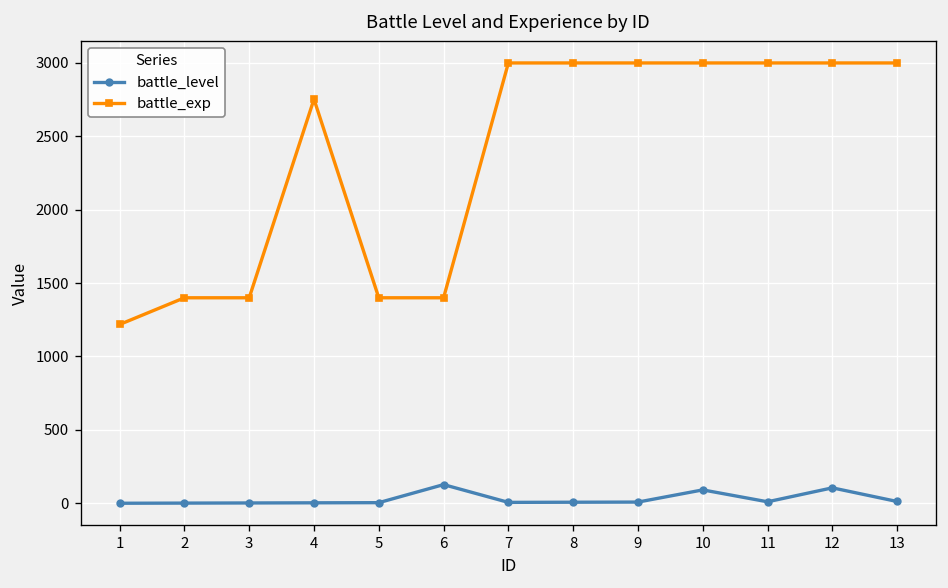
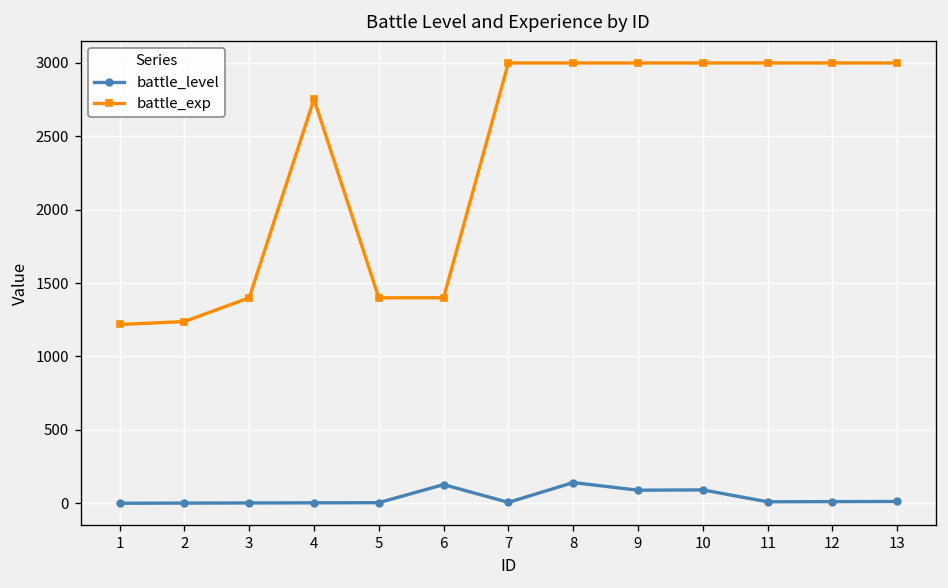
  {
    "battle_level": {
      "1": 0,
      "2": 0,
      "3": 0,
      "4": 0,
      "5": 0,
      "6": 130,
      "7": 10,
-     "8": 10,
-     "9": 10,
+     "8": 140,
+     "9": 90,
      "10": 90,
      "11": 10,
-     "12": 110,
+     "12": 10,
      "13": 10
    },
    "battle_exp": {
      "1": 1220,
-     "2": 1400,
+     "2": 1240,
      "3": 1400,
      "4": 2750,
      "5": 1400,
      "6": 1400,
      "7": 3000,
      "8": 3000,
      "9": 3000,
      "10": 3000,
      "11": 3000,
      "12": 3000,
      "13": 3000
    }
  }
